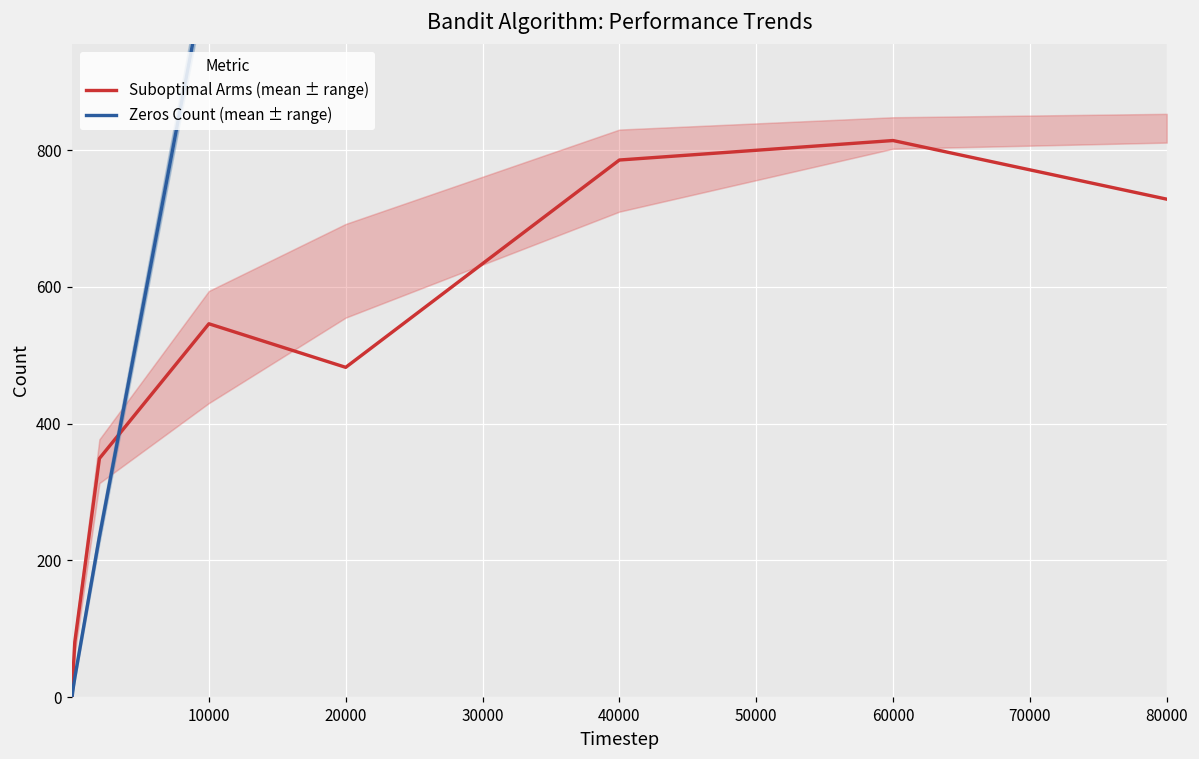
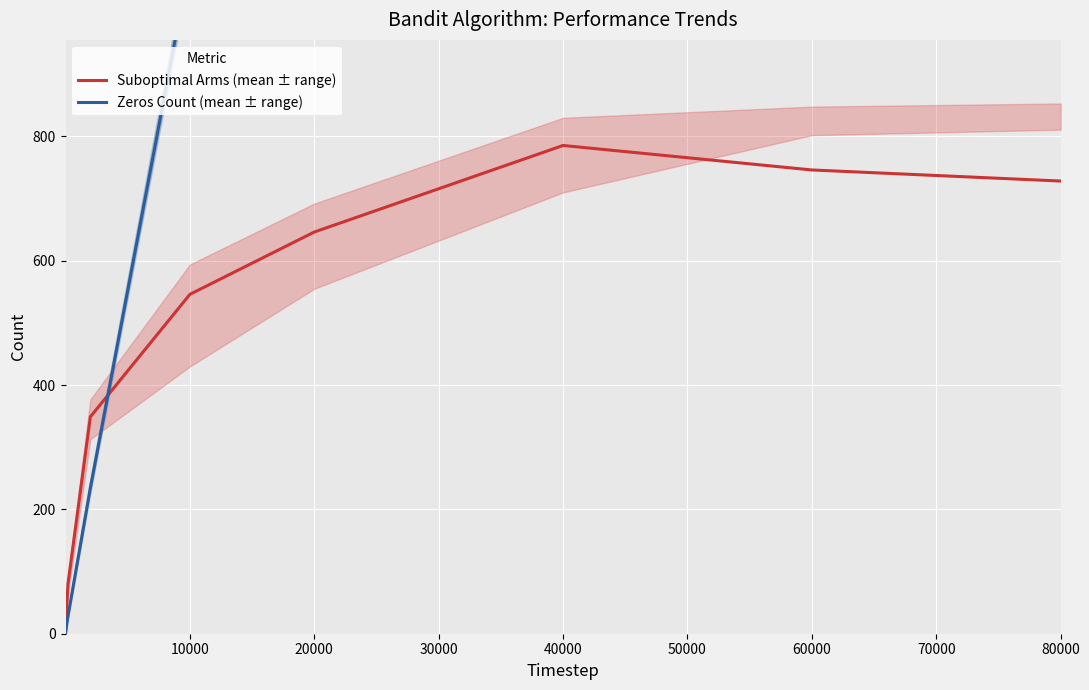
  {
    "Suboptimal Arms (mean ± range)": {
      "10000": 550,
-     "20000": 480,
+     "20000": 650,
      "40000": 790,
-     "60000": 810,
+     "60000": 750,
      "80000": 730
    }
  }
